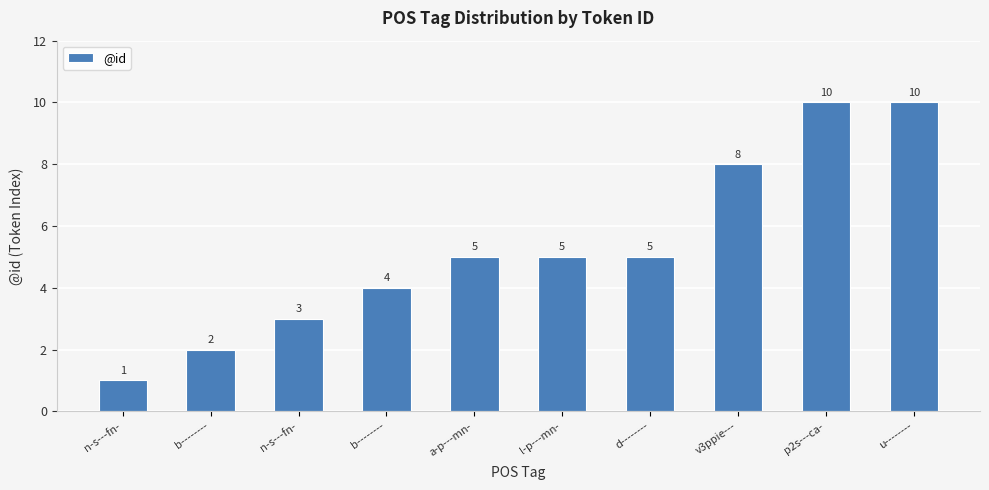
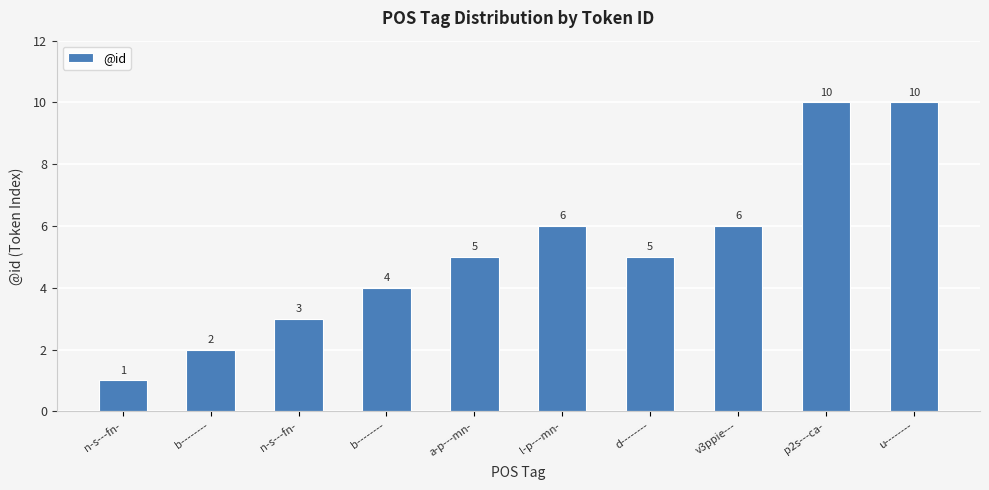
  {
    "a-p---mn-": 5,
-   "l-p---mn-": 5,
+   "l-p---mn-": 6,
    "d--------": 5,
-   "v3ppie---": 8,
+   "v3ppie---": 6,
    "p2s---ca-": 10,
    "u--------": 10
  }
